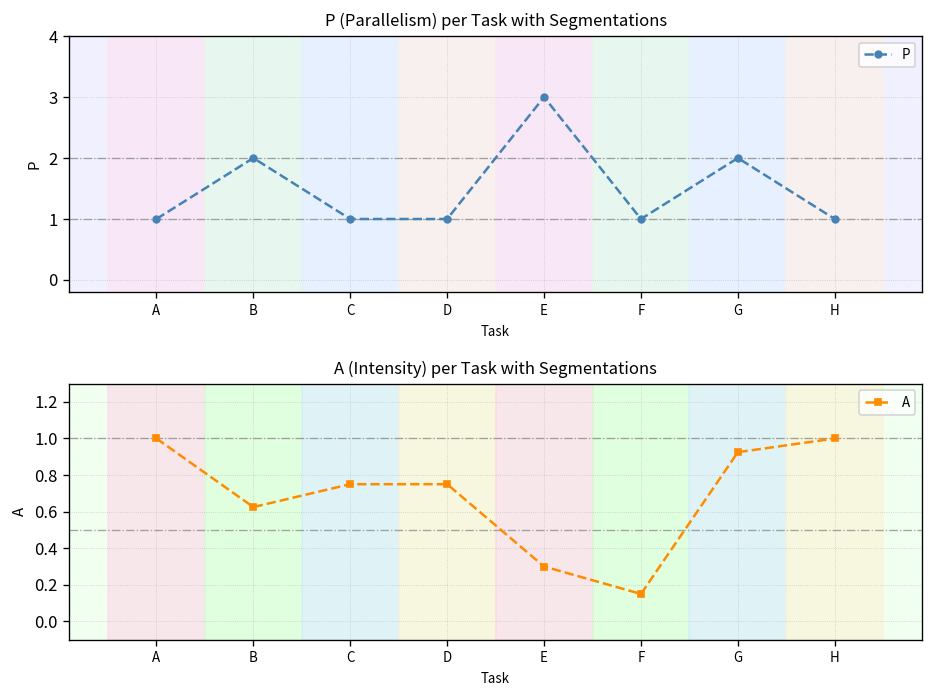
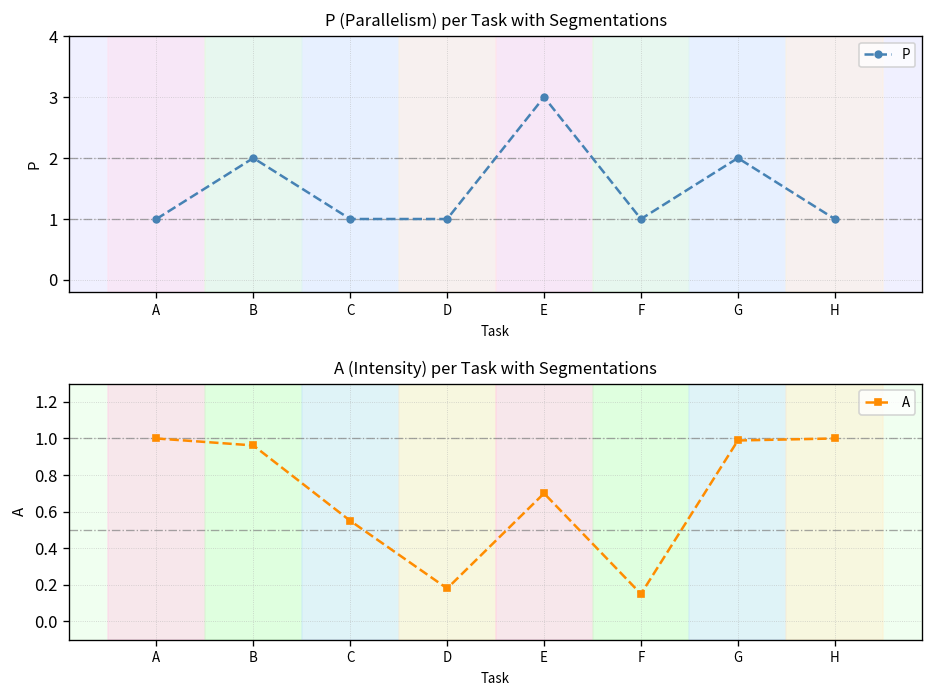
  {
    "P (Parallelism) per Task with Segmentations": {
      "A": 1.0,
      "B": 2.0,
      "C": 1.0,
      "D": 1.0,
      "E": 3.0,
      "F": 1.0,
      "G": 2.0,
      "H": 1.0
    },
    "A (Intensity) per Task with Segmentations": {
      "A": 1.00,
-     "B": 0.63,
-     "C": 0.75,
-     "D": 0.75,
-     "E": 0.3,
+     "B": 0.96,
+     "C": 0.55,
+     "D": 0.18,
+     "E": 0.7,
      "F": 0.15,
-     "G": 0.93,
+     "G": 0.99,
      "H": 1.00
    }
  }
